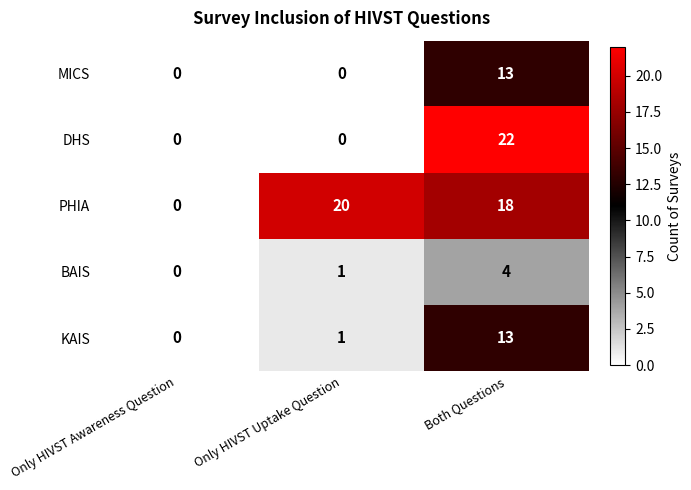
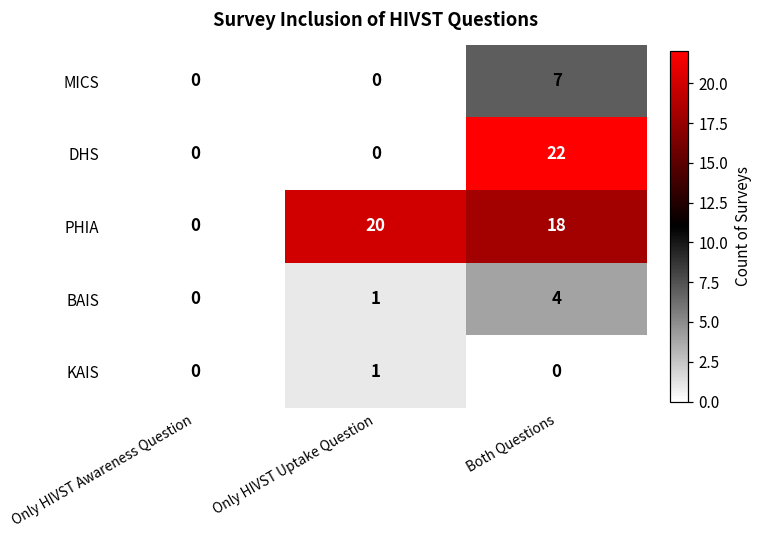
  {
    "MICS": {
      "Only HIVST Awareness Question": 0,
      "Only HIVST Uptake Question": 0,
-     "Both Questions": 13
+     "Both Questions": 7
    },
    "DHS": {
      "Only HIVST Awareness Question": 0,
      "Only HIVST Uptake Question": 0,
      "Both Questions": 22
    },
    "PHIA": {
      "Only HIVST Awareness Question": 0,
      "Only HIVST Uptake Question": 20,
      "Both Questions": 18
    },
    "BAIS": {
      "Only HIVST Awareness Question": 0,
      "Only HIVST Uptake Question": 1,
      "Both Questions": 4
    },
    "KAIS": {
      "Only HIVST Awareness Question": 0,
      "Only HIVST Uptake Question": 1,
-     "Both Questions": 13
+     "Both Questions": 0
    }
  }
